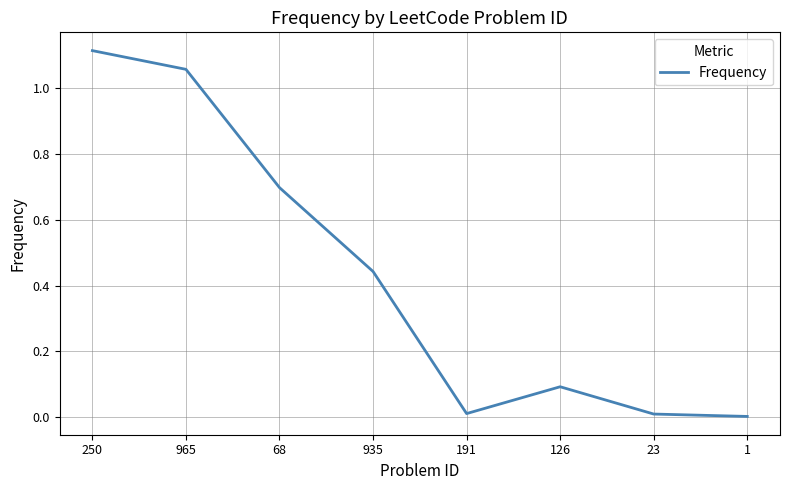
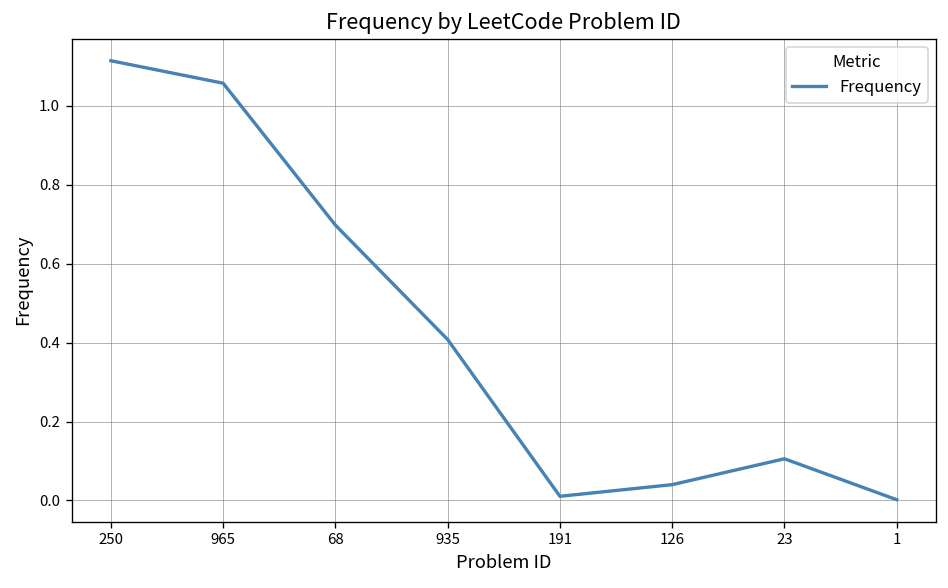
  {
    "250": 1.11,
    "965": 1.06,
    "68": 0.70,
-   "935": 0.44,
+   "935": 0.41,
    "191": 0.01,
-   "126": 0.09,
-   "23": 0.01,
+   "126": 0.04,
+   "23": 0.11,
    "1": 0.00
  }
